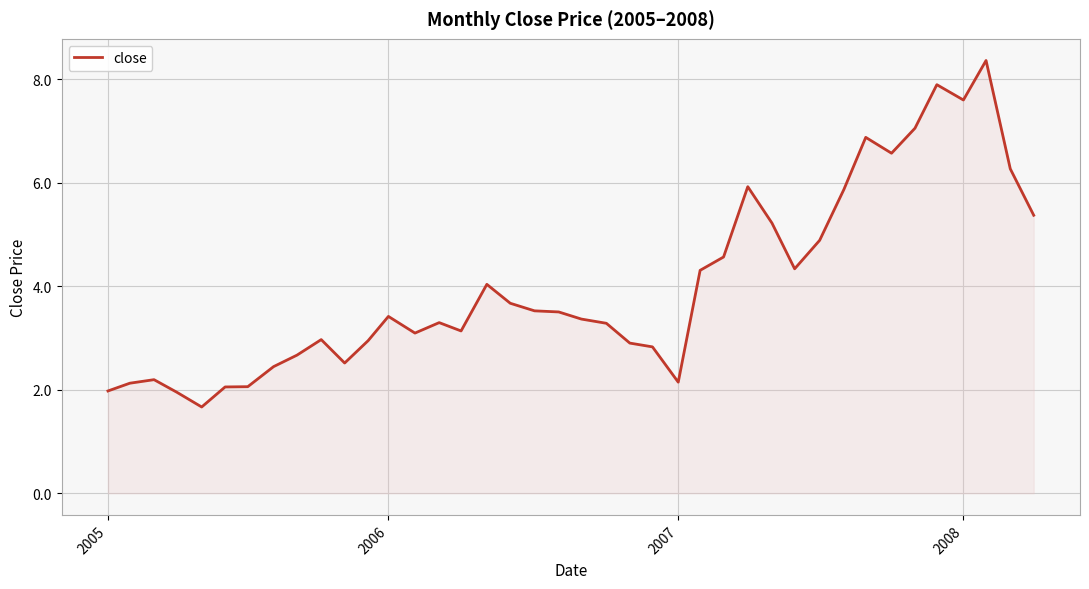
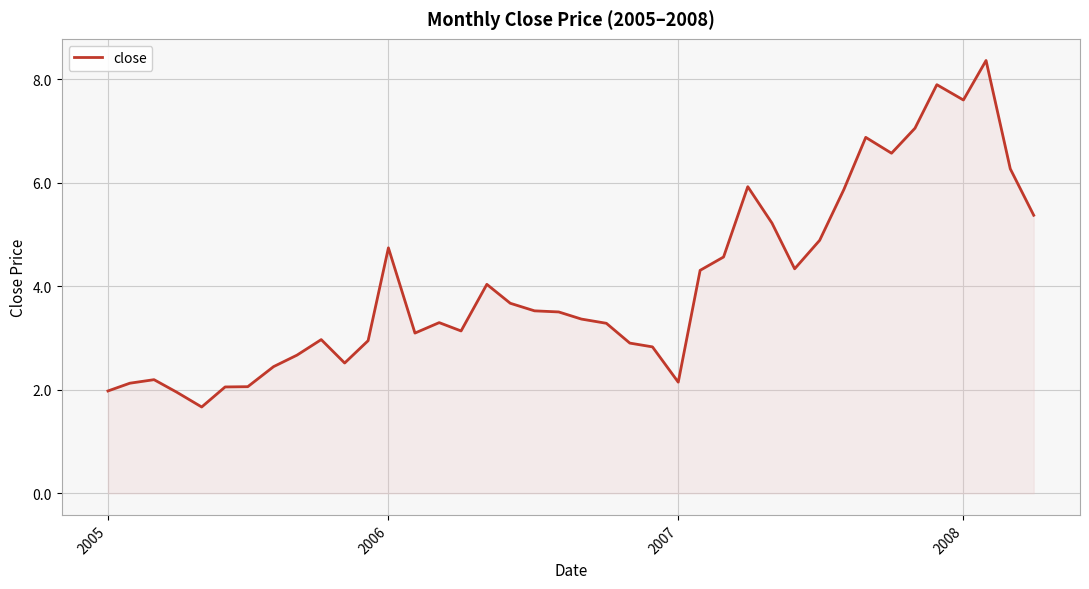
  {
    "2005": 2.0,
-   "2006": 3.4,
+   "2006": 4.7,
    "2007": 2.1,
    "2008": 7.6
  }
